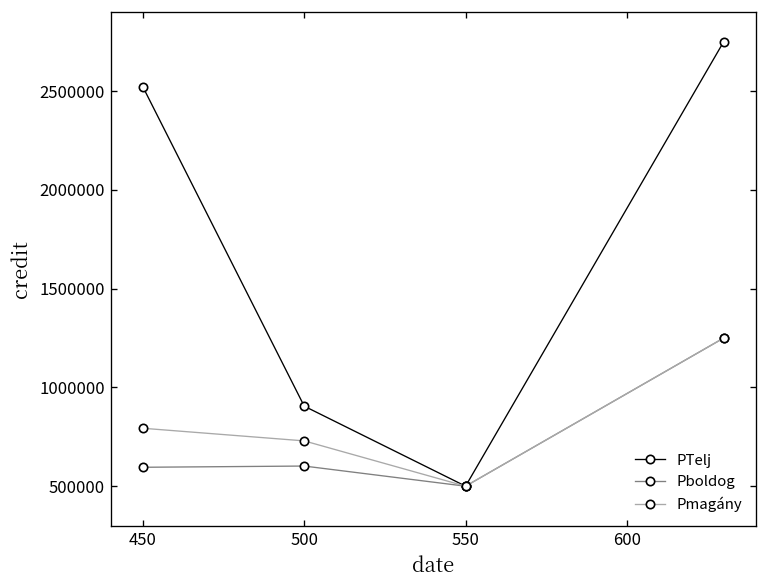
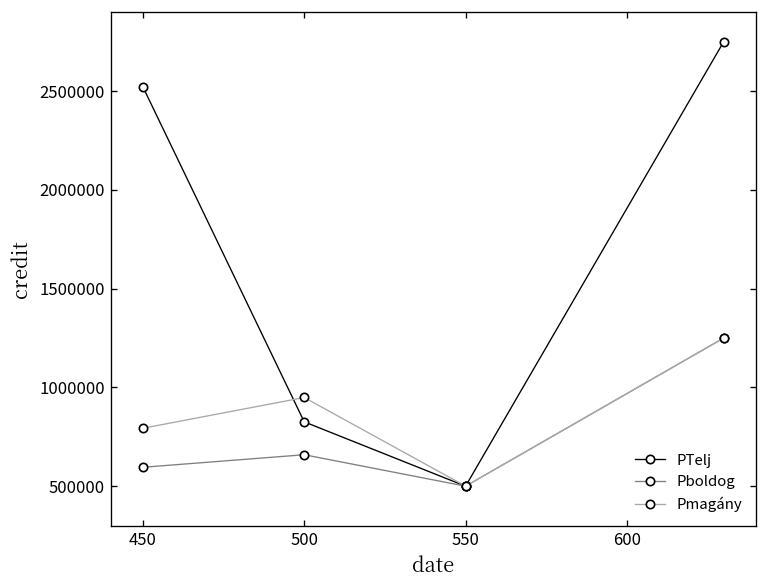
  {
    "PTelj": {
      "450": 2520000,
-     "500": 910000
+     "500": 830000
    },
    "Pboldog": {
      "450": 600000,
-     "500": 600000
+     "500": 660000
    },
    "Pmagány": {
      "450": 790000,
-     "500": 730000
+     "500": 950000
    }
  }
